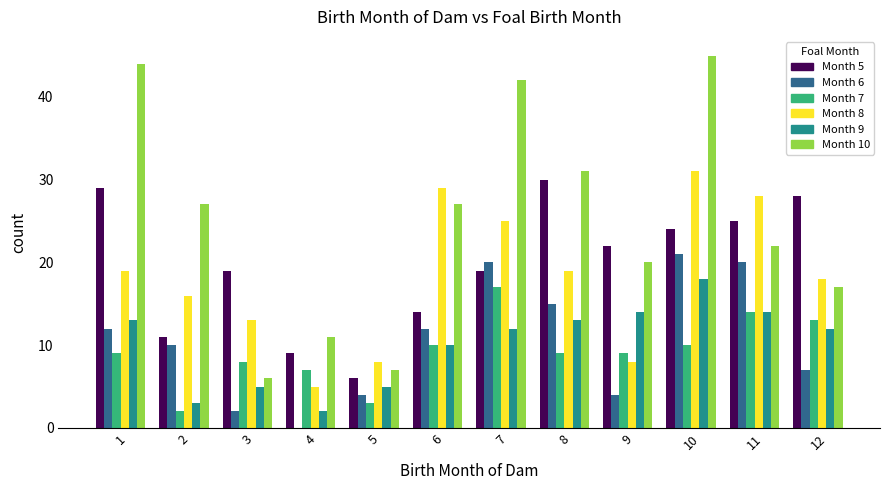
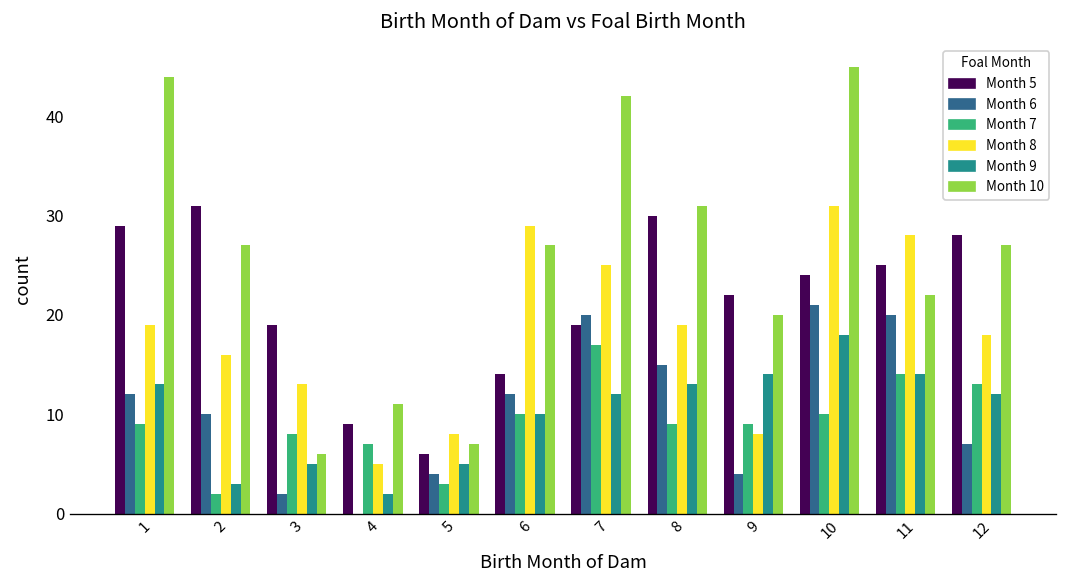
  {
    "Month 5": {
      "1": 29,
-     "2": 11,
+     "2": 31,
      "3": 19,
      "4": 9,
      "5": 6,
      "6": 14,
      "7": 19,
      "8": 30,
      "9": 22,
      "10": 24,
      "11": 25,
      "12": 28
    },
    "Month 8": {
      "1": 19,
      "2": 16,
      "3": 13,
      "4": 5,
      "5": 8,
      "6": 29,
      "7": 25,
      "8": 19,
      "9": 8,
      "10": 31,
      "11": 28,
      "12": 18
    },
    "Month 10": {
      "1": 44,
      "2": 27,
      "3": 6,
      "4": 11,
      "5": 7,
      "6": 27,
      "7": 42,
      "8": 31,
      "9": 20,
      "10": 45,
      "11": 22,
-     "12": 17
+     "12": 27
    }
  }
